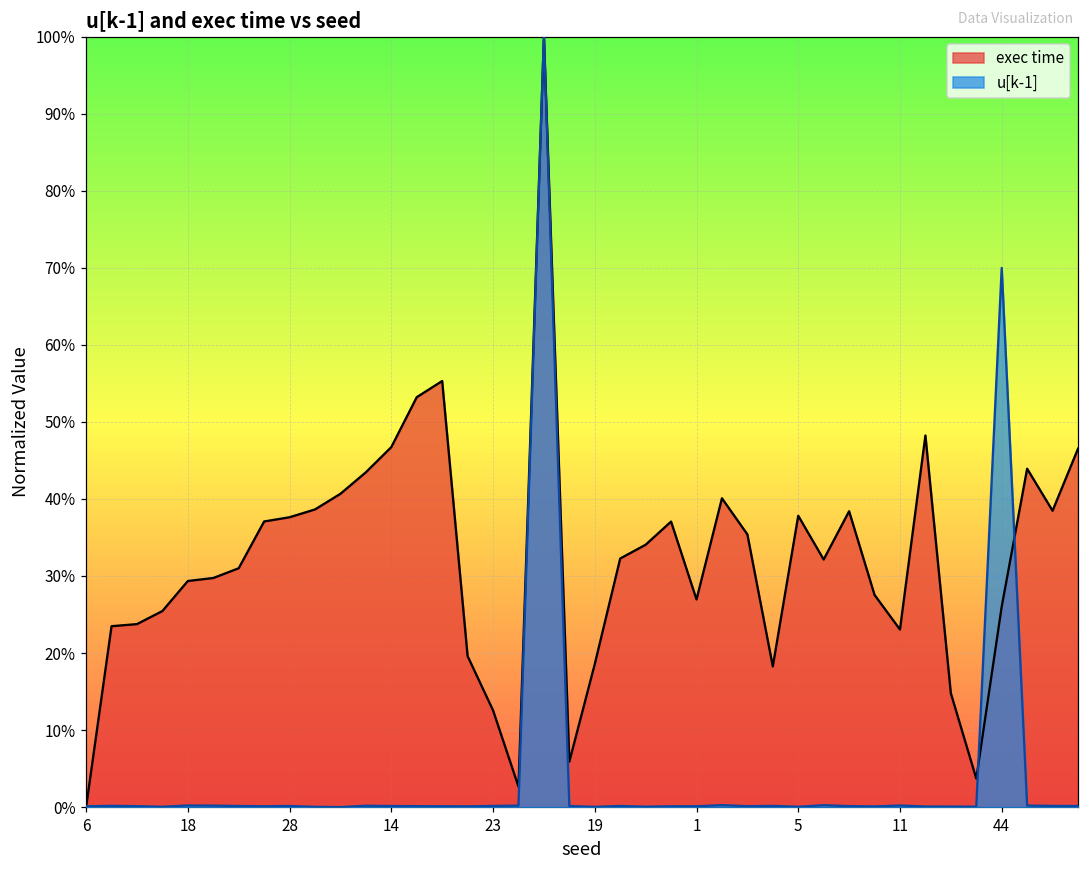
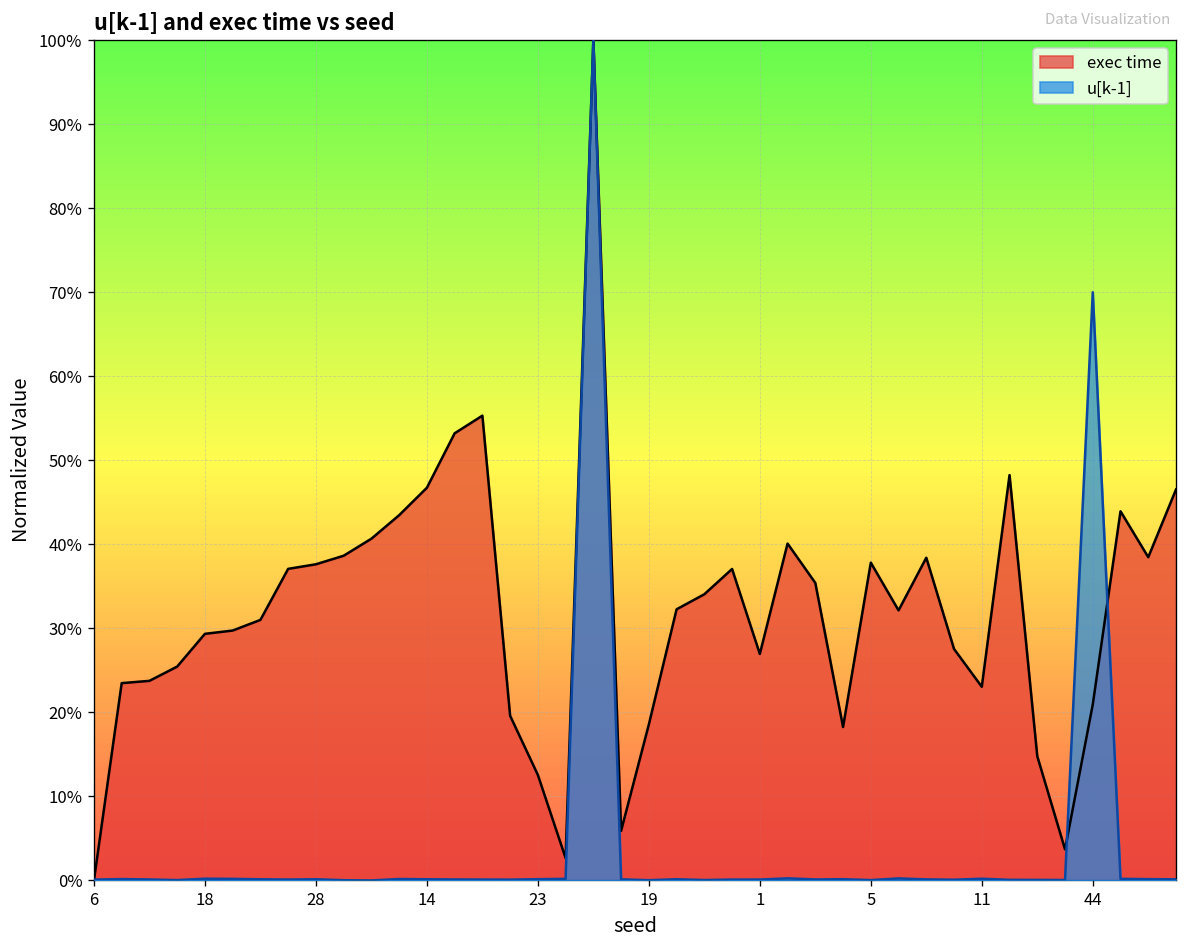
  {
    "exec time": {
      "28": "38%",
-     "44": "26%"
+     "44": "21%"
    },
    "u[k-1]": {
      "28": "0%",
      "44": "70%"
    }
  }
